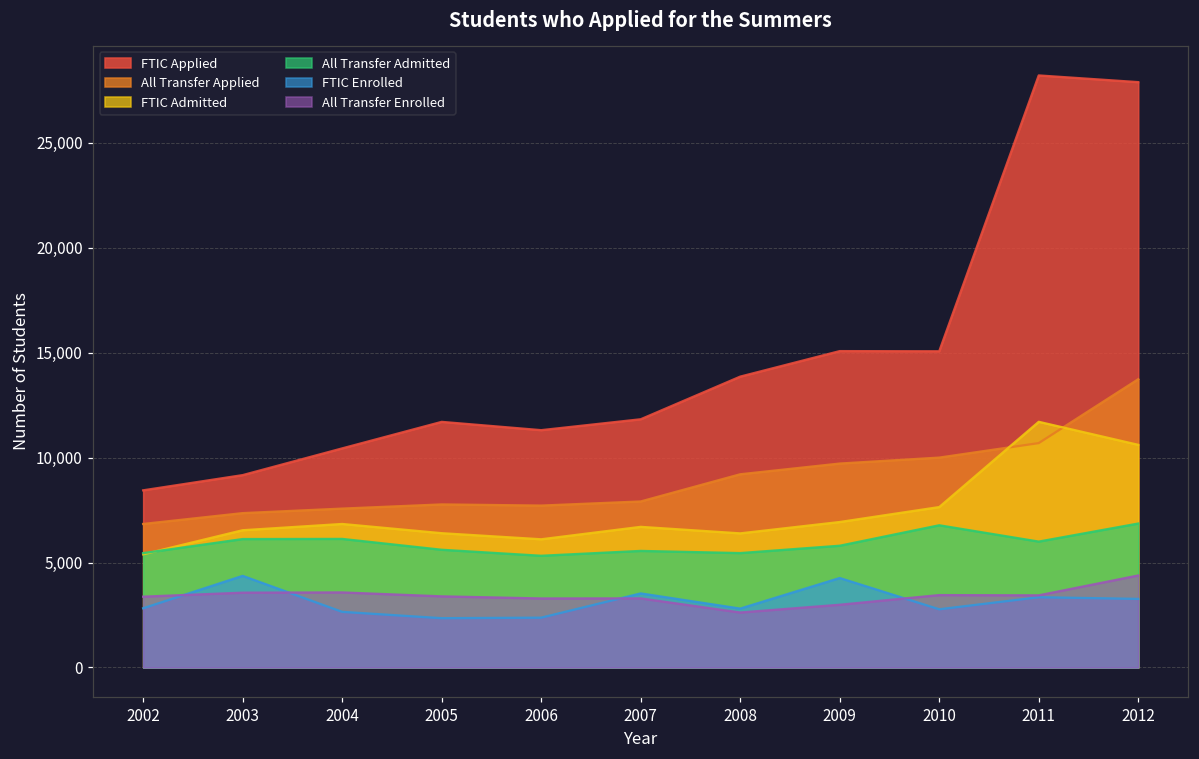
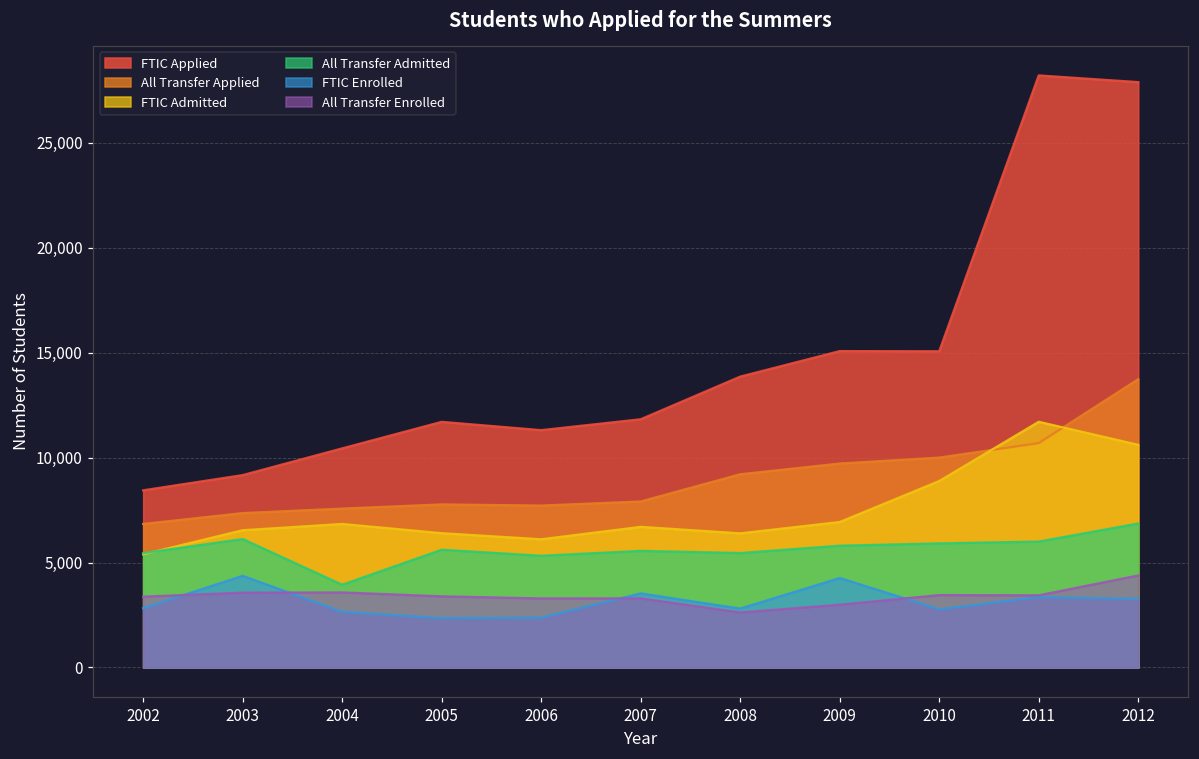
  {
    "FTIC Admitted": {
      "2003": "6,500",
      "2004": "6,800",
      "2005": "6,400",
      "2006": "6,100",
      "2007": "6,700",
      "2008": "6,400",
      "2009": "6,900",
-     "2010": "7,600",
+     "2010": "8,900",
      "2011": "11,700",
      "2012": "10,600"
    },
    "All Transfer Admitted": {
      "2003": "6,100",
-     "2004": "6,100",
+     "2004": "3,900",
      "2005": "5,600",
      "2006": "5,300",
      "2007": "5,600",
      "2008": "5,400",
      "2009": "5,800",
-     "2010": "6,800",
+     "2010": "5,900",
      "2011": "6,000",
      "2012": "6,900"
    },
    "FTIC Enrolled": {
      "2002": "2,800",
      "2003": "4,400",
      "2004": "2,700",
      "2005": "2,300",
      "2006": "2,400",
      "2007": "3,500",
      "2008": "2,800",
      "2009": "4,300",
      "2010": "2,800",
      "2012": "3,300"
    },
    "All Transfer Enrolled": {
      "2002": "3,400",
      "2003": "3,600",
      "2004": "3,600",
      "2005": "3,400",
      "2006": "3,300",
      "2007": "3,300",
      "2008": "2,600",
      "2009": "3,000",
      "2010": "3,400",
      "2012": "4,400"
    }
  }
